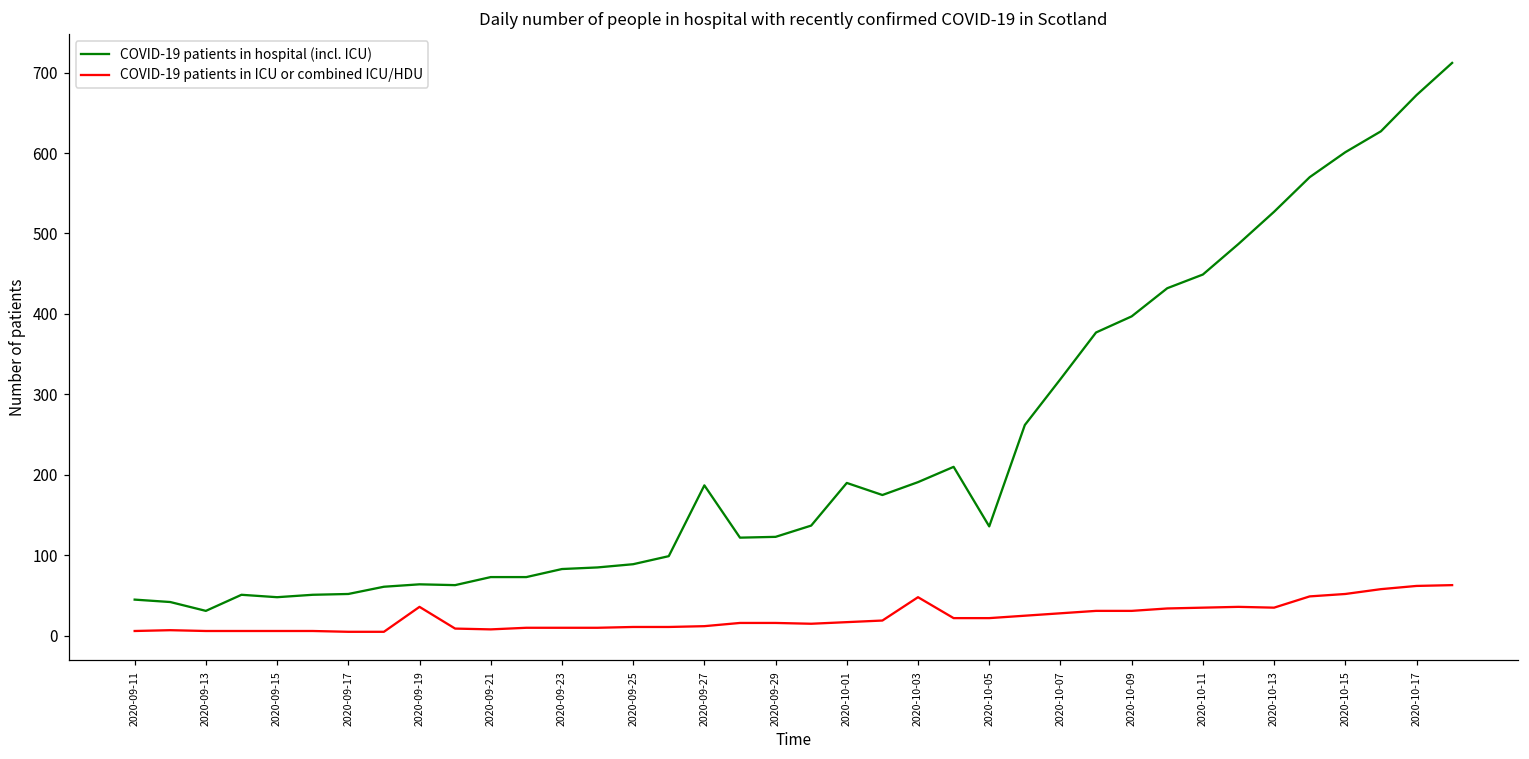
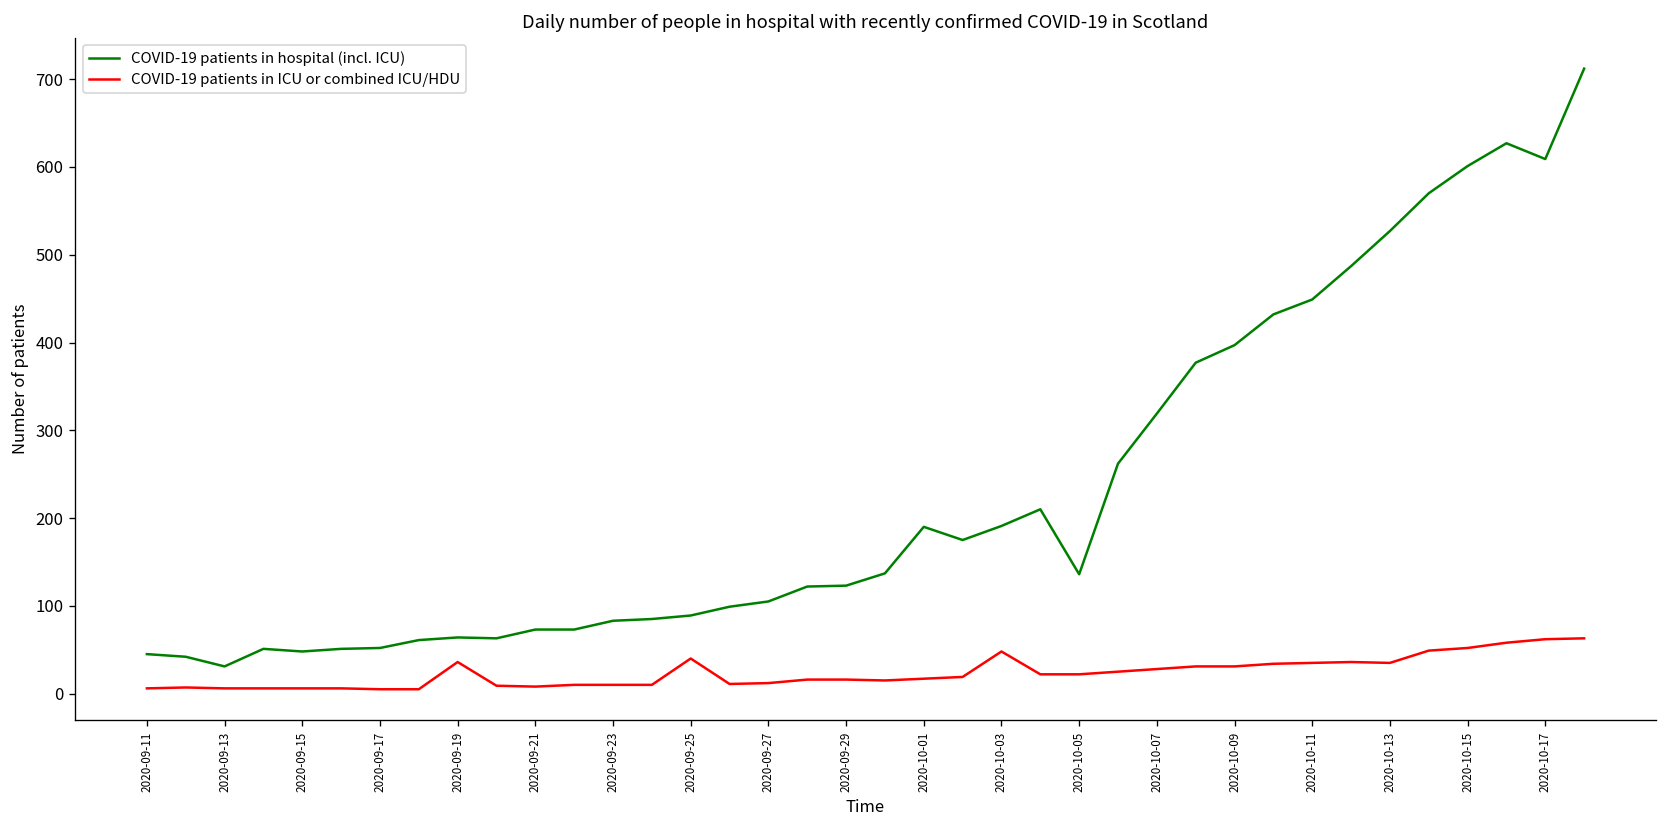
  {
    "COVID-19 patients in hospital (incl. ICU)": {
      "2020-09-11": 50,
      "2020-09-13": 30,
      "2020-09-15": 50,
      "2020-09-17": 50,
      "2020-09-19": 60,
      "2020-09-21": 70,
      "2020-09-23": 80,
      "2020-09-25": 90,
-     "2020-09-27": 190,
+     "2020-09-27": 110,
      "2020-09-29": 120,
      "2020-10-01": 190,
      "2020-10-03": 190,
      "2020-10-05": 140,
      "2020-10-07": 320,
      "2020-10-09": 400,
      "2020-10-11": 450,
      "2020-10-13": 530,
      "2020-10-15": 600,
-     "2020-10-17": 670
+     "2020-10-17": 610
    },
    "COVID-19 patients in ICU or combined ICU/HDU": {
      "2020-09-11": 10,
      "2020-09-13": 10,
      "2020-09-15": 10,
      "2020-09-17": 10,
      "2020-09-19": 40,
      "2020-09-21": 10,
      "2020-09-23": 10,
-     "2020-09-25": 10,
+     "2020-09-25": 40,
      "2020-09-27": 10,
      "2020-09-29": 20,
      "2020-10-01": 20,
      "2020-10-03": 50,
      "2020-10-05": 20,
      "2020-10-07": 30,
      "2020-10-09": 30,
      "2020-10-11": 40,
      "2020-10-13": 40,
      "2020-10-15": 50,
      "2020-10-17": 60
    }
  }
